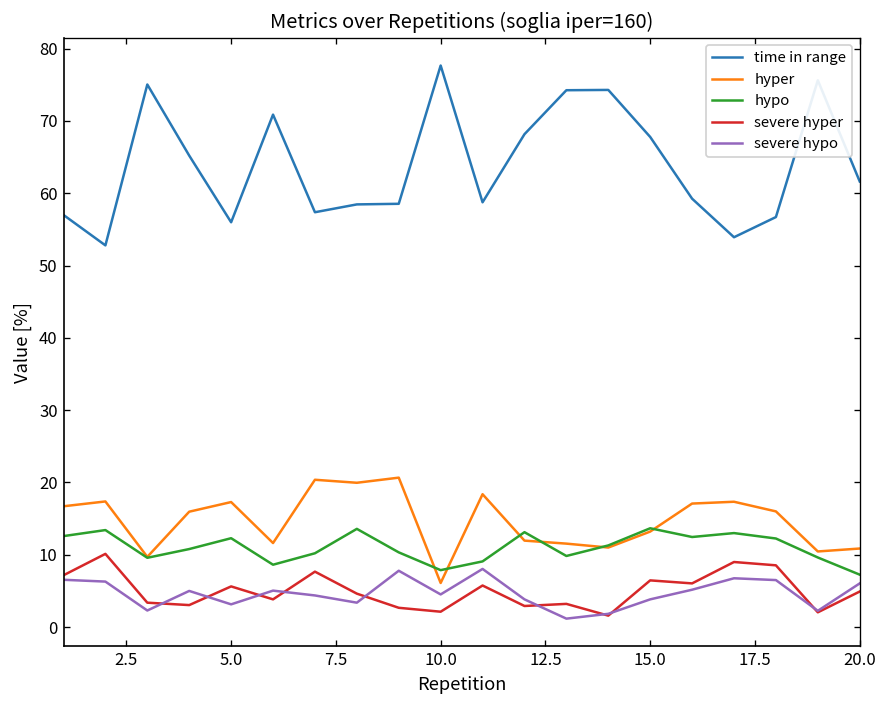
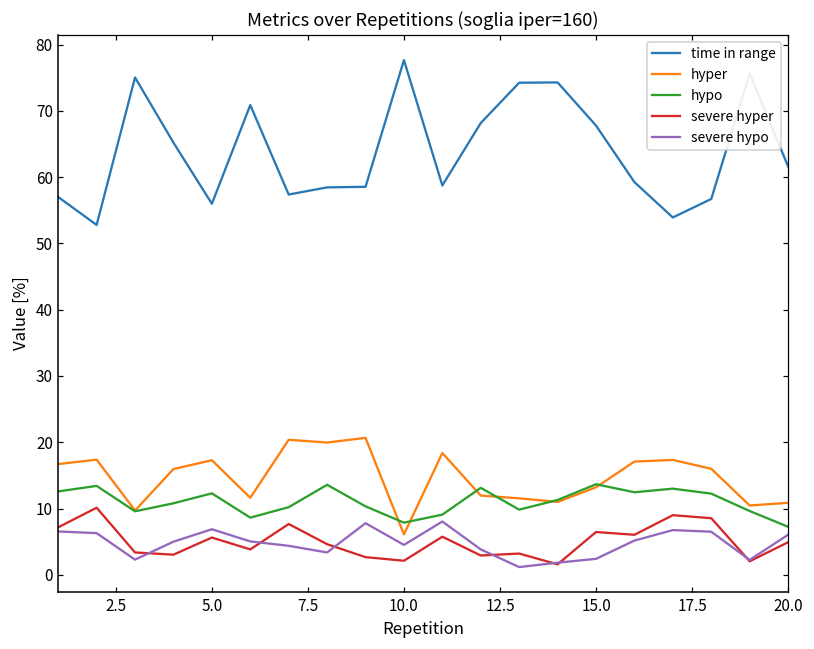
  {
    "time in range": {
      "5.0": 56,
      "10.0": 78,
      "15.0": 68,
      "20.0": 62
    },
    "hyper": {
      "5.0": 17,
      "10.0": 6,
      "15.0": 13,
      "20.0": 11
    },
    "hypo": {
      "5.0": 12,
      "10.0": 8,
      "15.0": 14,
      "20.0": 7
    },
    "severe hyper": {
      "5.0": 6,
      "10.0": 2,
      "15.0": 6,
      "20.0": 5
    },
    "severe hypo": {
-     "5.0": 3,
+     "5.0": 7,
      "10.0": 5,
-     "15.0": 4,
+     "15.0": 2,
      "20.0": 6
    }
  }
